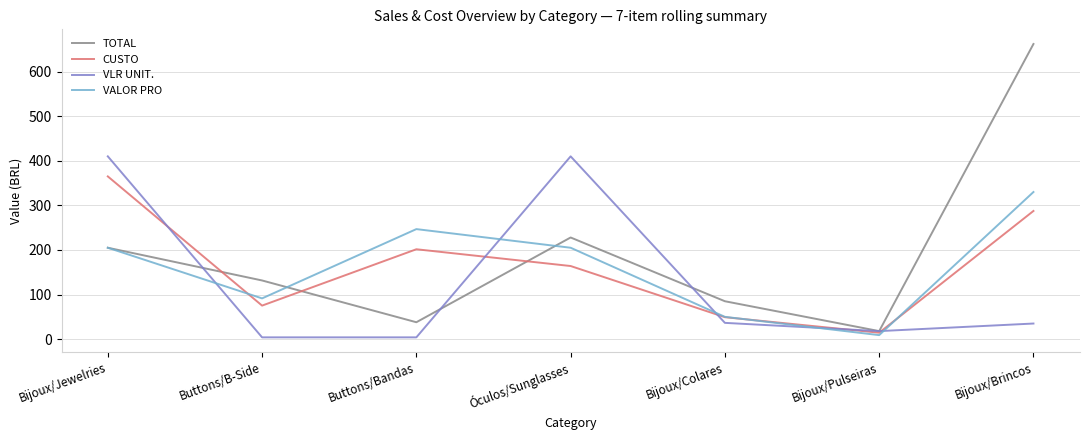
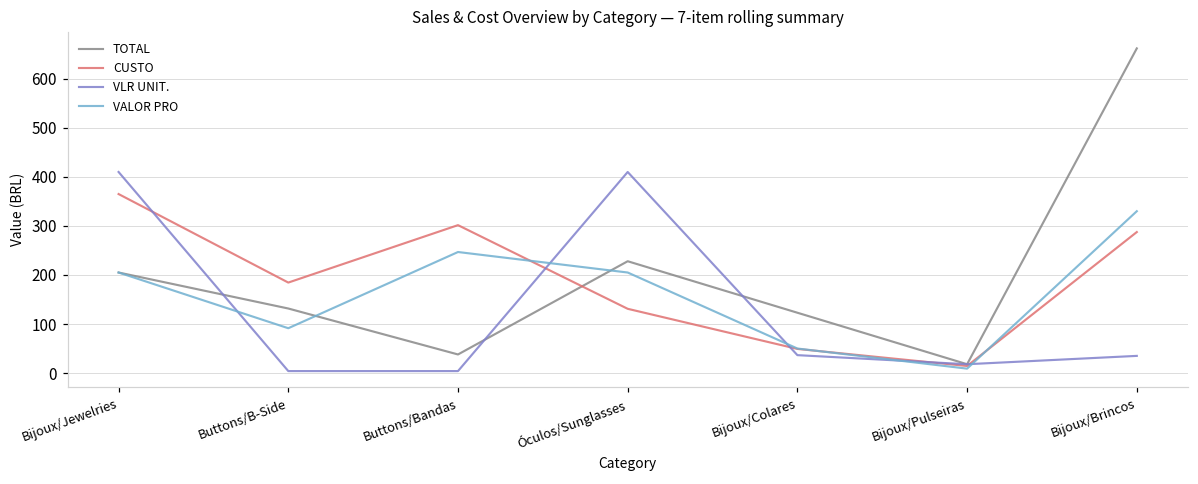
  {
    "TOTAL": {
      "Buttons/B-Side": 130,
      "Buttons/Bandas": 40,
      "Óculos/Sunglasses": 230,
-     "Bijoux/Colares": 90,
+     "Bijoux/Colares": 120,
      "Bijoux/Brincos": 660
    },
    "CUSTO": {
      "Bijoux/Jewelries": 370,
-     "Buttons/B-Side": 80,
-     "Buttons/Bandas": 200,
-     "Óculos/Sunglasses": 160,
+     "Buttons/B-Side": 180,
+     "Buttons/Bandas": 300,
+     "Óculos/Sunglasses": 130,
      "Bijoux/Brincos": 290
    }
  }
